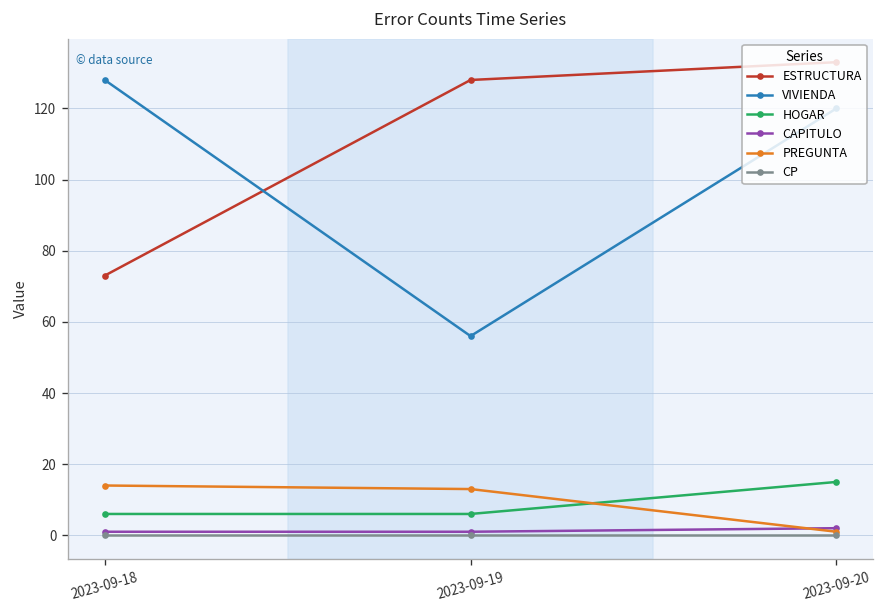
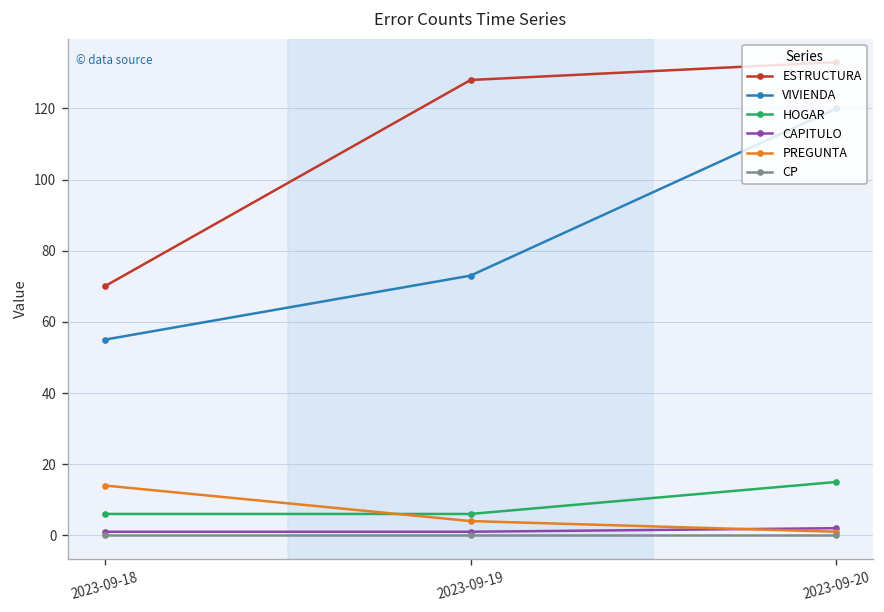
  {
    "ESTRUCTURA": {
-     "2023-09-18": 73,
+     "2023-09-18": 70,
      "2023-09-19": 128
    },
    "VIVIENDA": {
-     "2023-09-18": 128,
-     "2023-09-19": 56
+     "2023-09-18": 55,
+     "2023-09-19": 73
    },
    "HOGAR": {
      "2023-09-18": 6,
      "2023-09-19": 6,
      "2023-09-20": 15
    },
    "CAPITULO": {
      "2023-09-18": 1,
      "2023-09-19": 1,
      "2023-09-20": 2
    },
    "PREGUNTA": {
      "2023-09-18": 14,
-     "2023-09-19": 13,
+     "2023-09-19": 4,
      "2023-09-20": 1
    },
    "CP": {
      "2023-09-18": 0,
      "2023-09-19": 0,
      "2023-09-20": 0
    }
  }
